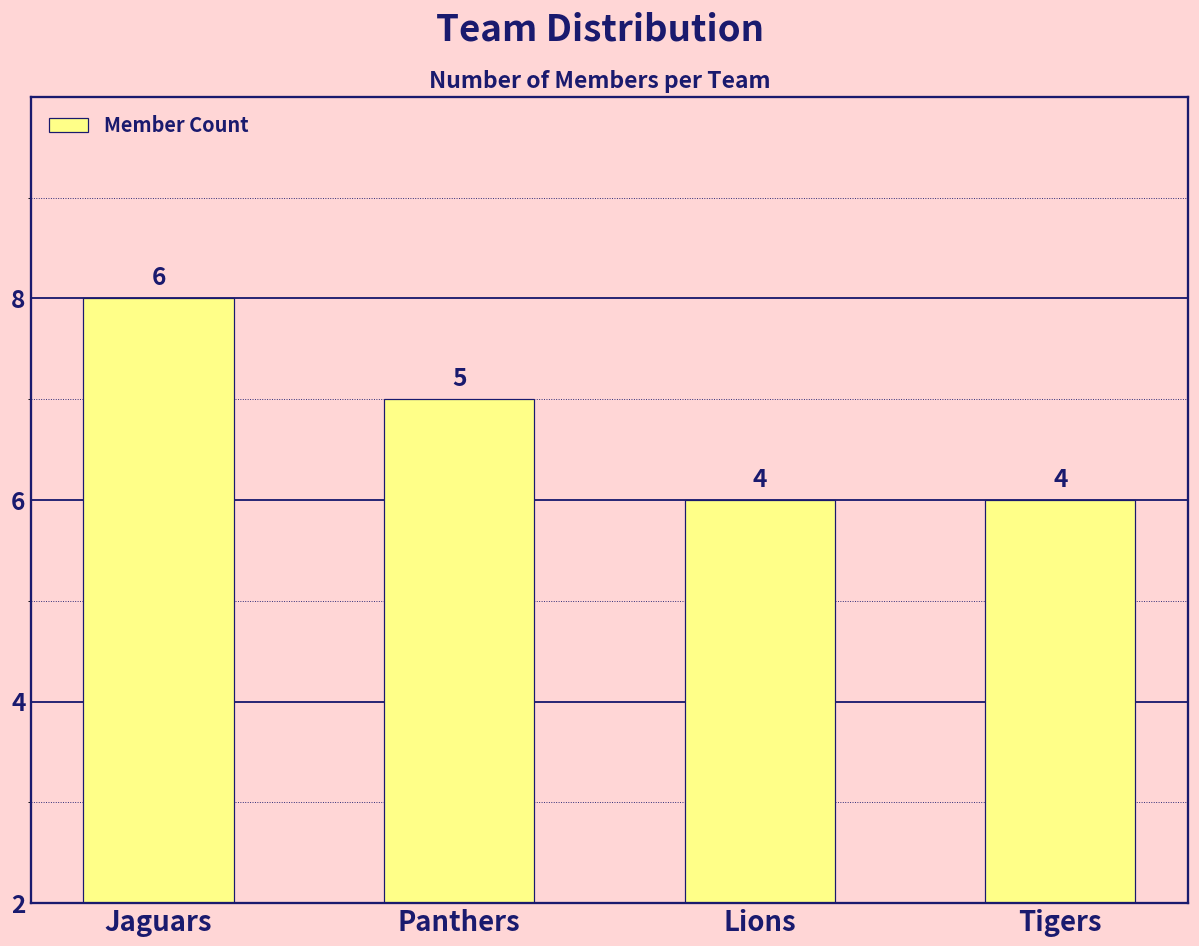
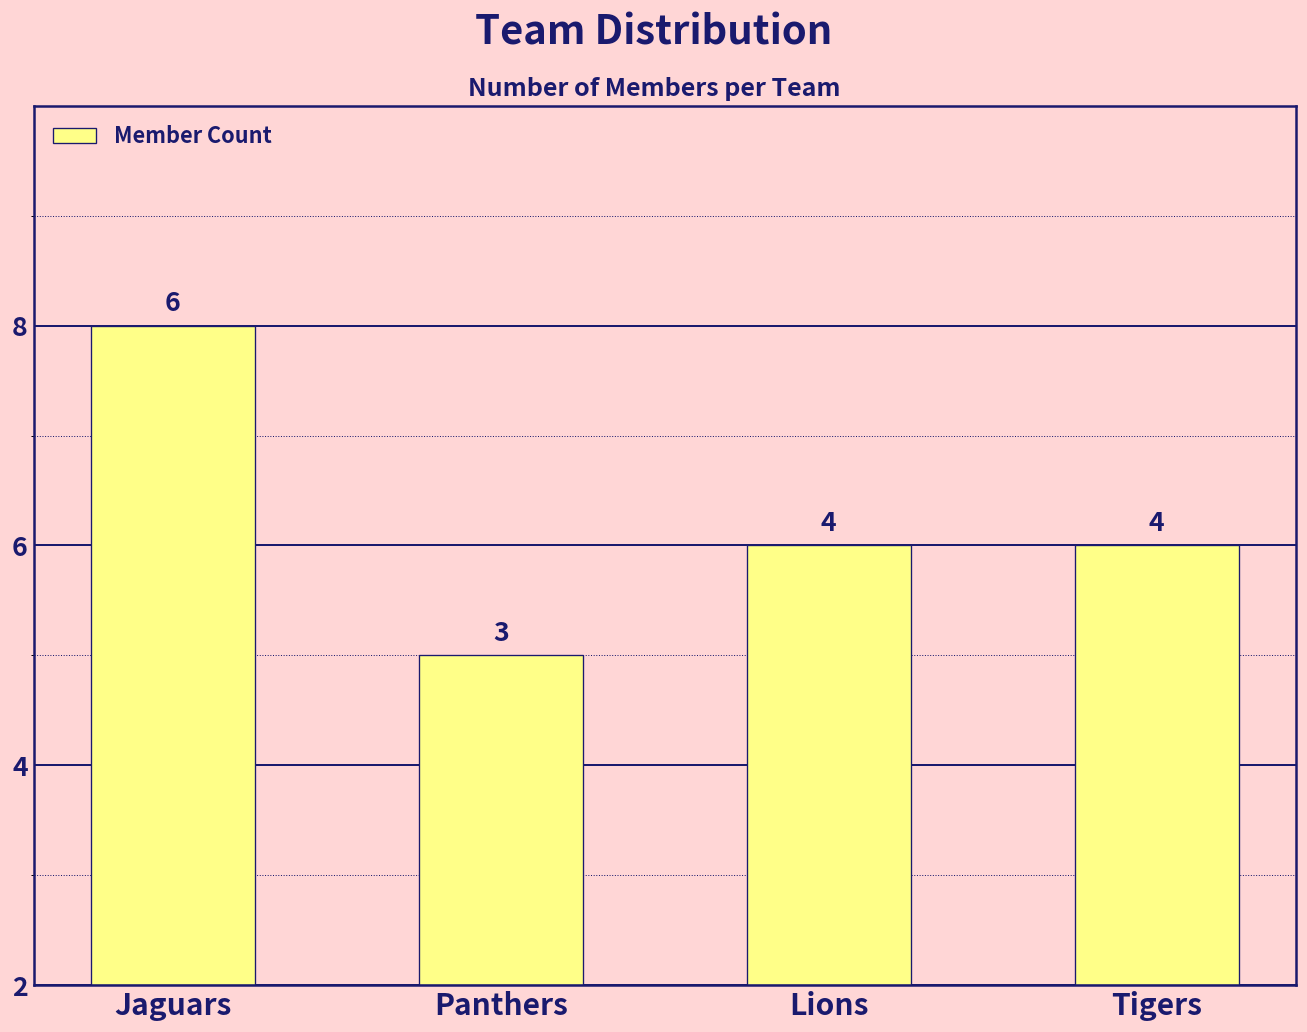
  {
    "Jaguars": 6,
-   "Panthers": 5,
+   "Panthers": 3,
    "Lions": 4,
    "Tigers": 4
  }
